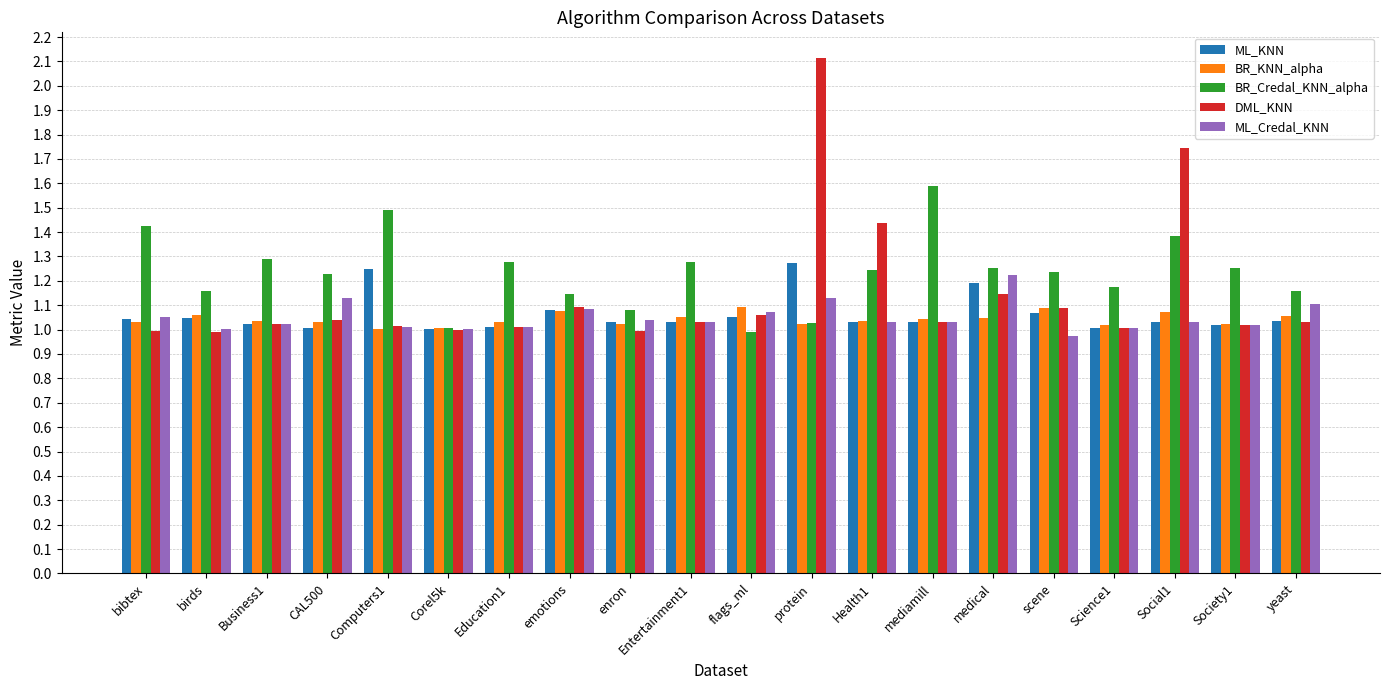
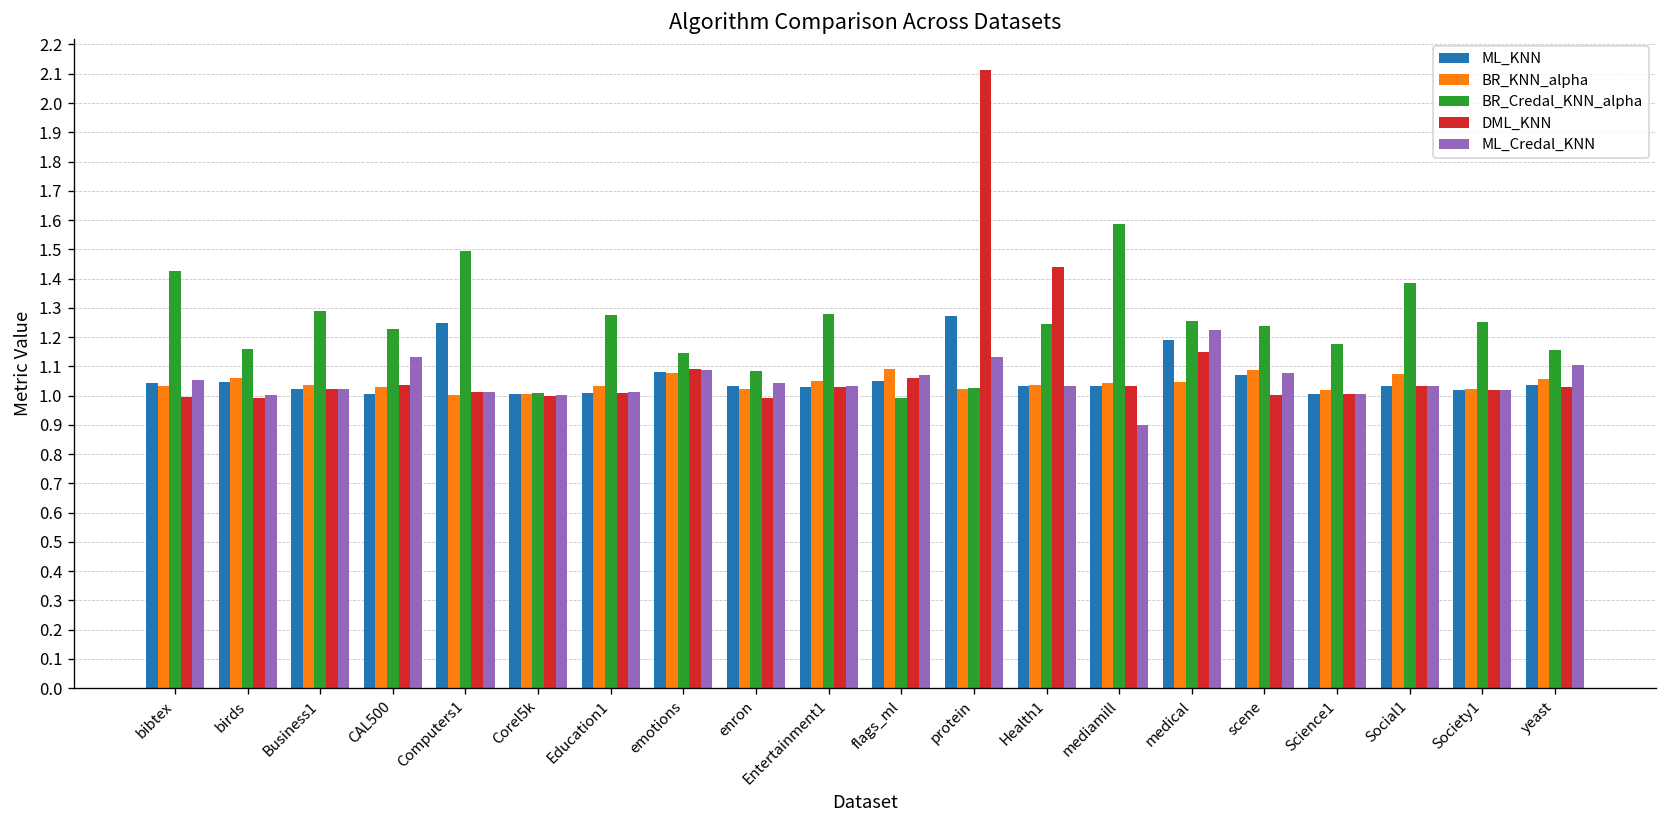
  {
    "ML_KNN": {
      "bibtex": 1.04,
      "birds": 1.05,
      "Business1": 1.02,
      "CAL500": 1.01,
      "Computers1": 1.25,
      "Corel5k": 1.00,
      "Education1": 1.01,
      "emotions": 1.08,
      "enron": 1.03,
      "Entertainment1": 1.03,
      "flags_ml": 1.05,
      "protein": 1.27,
      "Health1": 1.03,
      "mediamill": 1.03,
      "medical": 1.19,
      "scene": 1.07,
      "Science1": 1.01,
      "Social1": 1.03,
      "Society1": 1.02,
      "yeast": 1.03
    },
    "BR_KNN_alpha": {
      "bibtex": 1.03,
      "birds": 1.06,
      "Business1": 1.03,
      "CAL500": 1.03,
      "Computers1": 1.00,
      "Corel5k": 1.01,
      "Education1": 1.03,
      "emotions": 1.08,
      "enron": 1.02,
      "Entertainment1": 1.05,
      "flags_ml": 1.09,
      "protein": 1.02,
      "Health1": 1.04,
      "mediamill": 1.04,
      "medical": 1.05,
      "scene": 1.09,
      "Science1": 1.02,
      "Social1": 1.07,
      "Society1": 1.02,
      "yeast": 1.06
    },
    "BR_Credal_KNN_alpha": {
      "bibtex": 1.42,
      "birds": 1.16,
      "Business1": 1.29,
      "CAL500": 1.23,
      "Computers1": 1.49,
      "Corel5k": 1.01,
      "Education1": 1.28,
      "emotions": 1.15,
      "enron": 1.08,
      "Entertainment1": 1.28,
      "flags_ml": 0.99,
      "protein": 1.03,
      "Health1": 1.24,
      "mediamill": 1.59,
      "medical": 1.25,
      "scene": 1.24,
      "Science1": 1.18,
      "Social1": 1.38,
      "Society1": 1.25,
      "yeast": 1.16
    },
    "DML_KNN": {
      "bibtex": 0.99,
      "birds": 0.99,
      "Business1": 1.02,
      "CAL500": 1.04,
      "Computers1": 1.01,
      "Corel5k": 1.00,
      "Education1": 1.01,
      "emotions": 1.09,
      "enron": 0.99,
      "Entertainment1": 1.03,
      "flags_ml": 1.06,
      "protein": 2.11,
      "Health1": 1.44,
      "mediamill": 1.03,
      "medical": 1.15,
-     "scene": 1.09,
+     "scene": 1.00,
      "Science1": 1.01,
-     "Social1": 1.74,
+     "Social1": 1.03,
      "Society1": 1.02,
      "yeast": 1.03
    },
    "ML_Credal_KNN": {
      "bibtex": 1.05,
      "birds": 1.00,
      "Business1": 1.02,
      "CAL500": 1.13,
      "Computers1": 1.01,
      "Corel5k": 1.00,
      "Education1": 1.01,
      "emotions": 1.09,
      "enron": 1.04,
      "Entertainment1": 1.03,
      "flags_ml": 1.07,
      "protein": 1.13,
      "Health1": 1.03,
-     "mediamill": 1.03,
+     "mediamill": 0.90,
      "medical": 1.22,
-     "scene": 0.98,
+     "scene": 1.08,
      "Science1": 1.01,
      "Social1": 1.03,
      "Society1": 1.02,
      "yeast": 1.10
    }
  }
